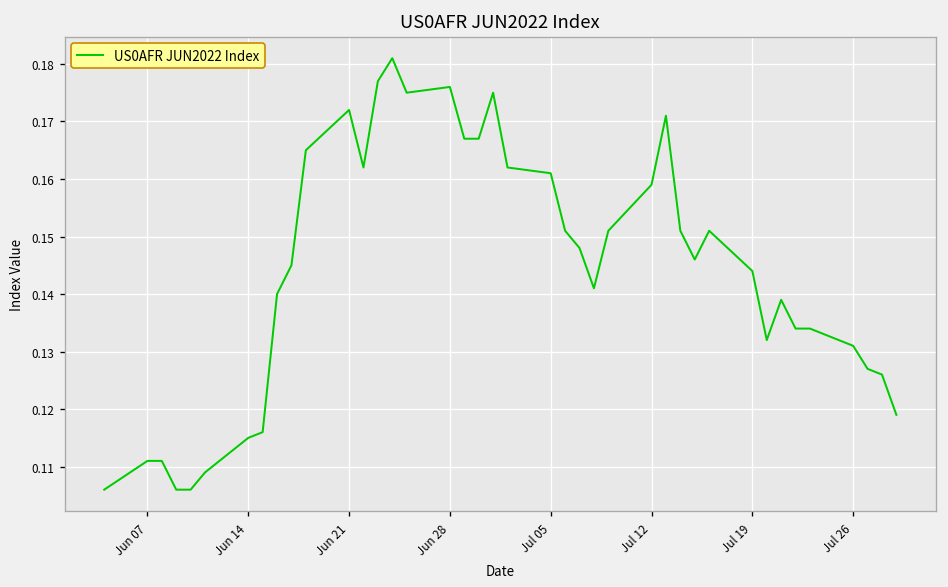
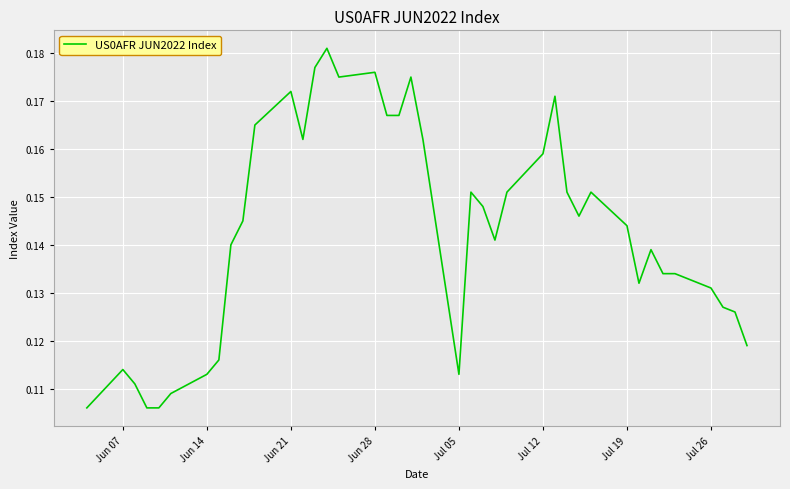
  {
-   "Jun 07": 0.111,
-   "Jun 14": 0.115,
+   "Jun 07": 0.114,
+   "Jun 14": 0.113,
    "Jun 21": 0.172,
    "Jun 28": 0.176,
-   "Jul 05": 0.161,
+   "Jul 05": 0.113,
    "Jul 12": 0.159,
    "Jul 19": 0.144,
    "Jul 26": 0.131
  }
